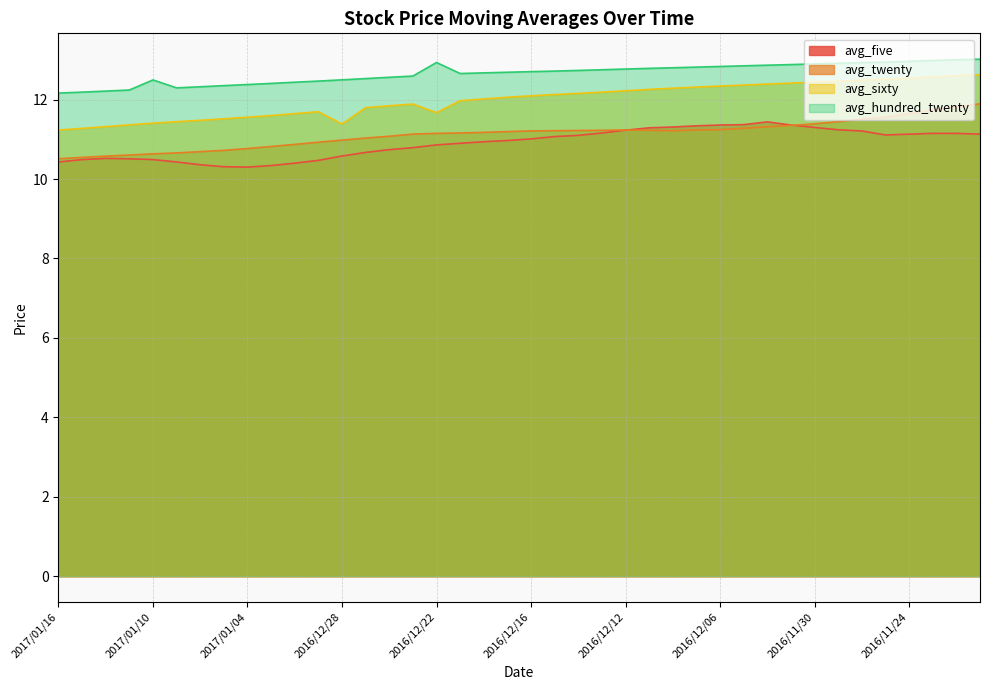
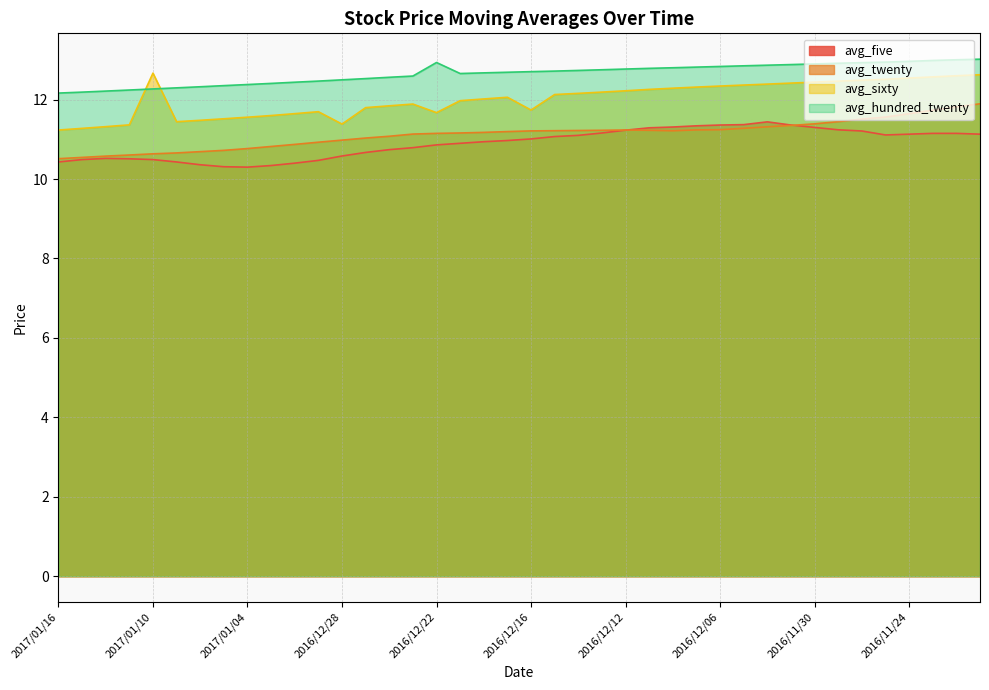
  {
    "avg_sixty": {
      "2017/01/16": 11.2,
-     "2017/01/10": 11.4,
+     "2017/01/10": 12.7,
      "2017/01/04": 11.6,
      "2016/12/28": 11.4,
      "2016/12/22": 11.7,
-     "2016/12/16": 12.1,
+     "2016/12/16": 11.7,
      "2016/12/12": 12.2,
      "2016/12/06": 12.3
    },
    "avg_hundred_twenty": {
      "2017/01/16": 12.2,
-     "2017/01/10": 12.5,
+     "2017/01/10": 12.3,
      "2017/01/04": 12.4,
      "2016/12/28": 12.5,
      "2016/12/22": 12.9,
      "2016/12/16": 12.7,
      "2016/12/12": 12.8,
      "2016/12/06": 12.8
    }
  }
